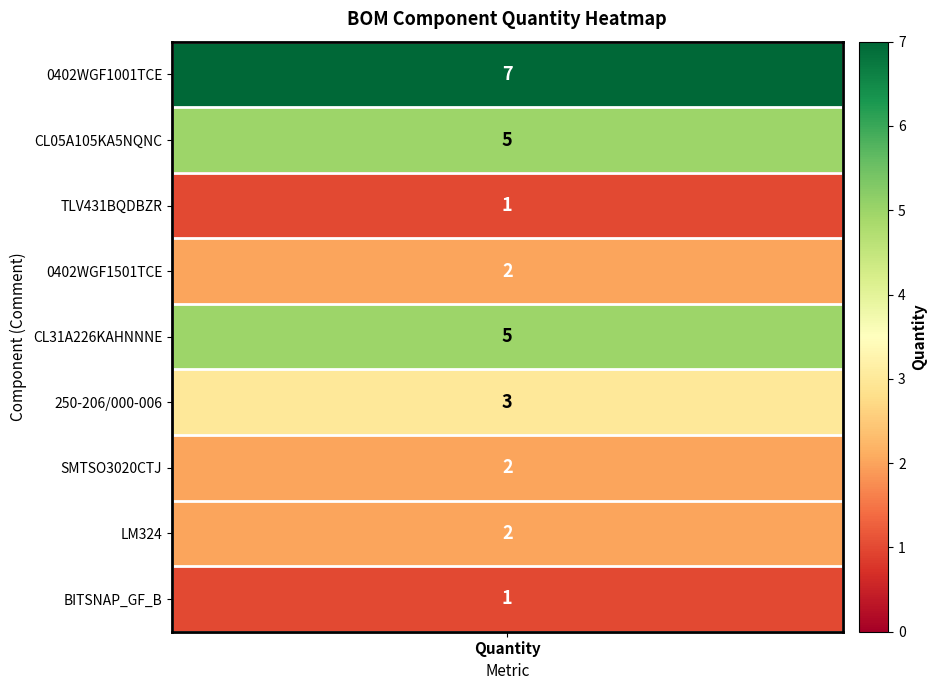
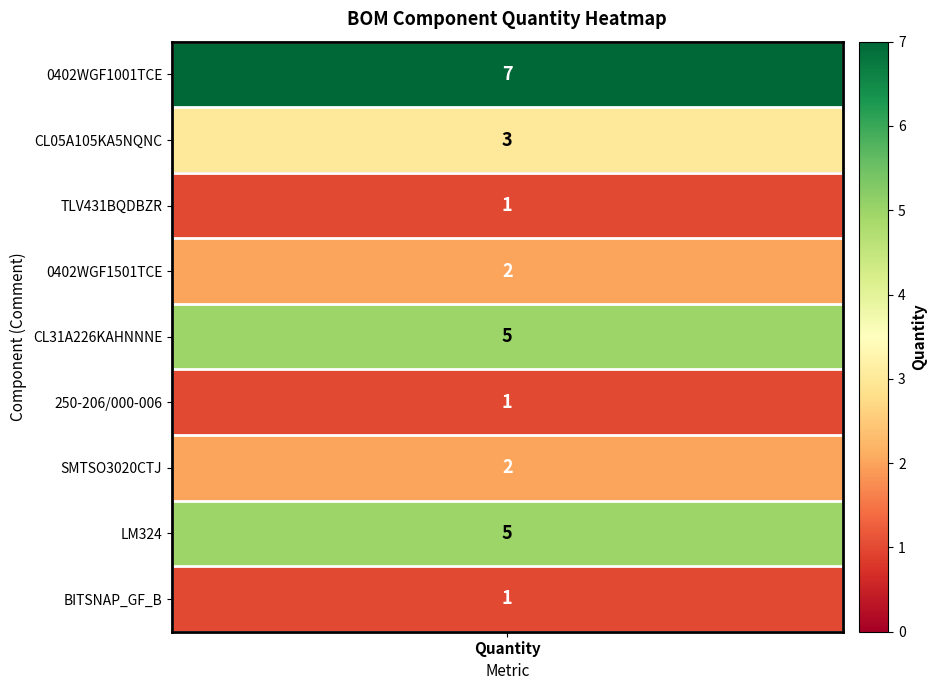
  {
    "0402WGF1001TCE": {
      "Quantity": 7
    },
    "CL05A105KA5NQNC": {
-     "Quantity": 5
+     "Quantity": 3
    },
    "TLV431BQDBZR": {
      "Quantity": 1
    },
    "0402WGF1501TCE": {
      "Quantity": 2
    },
    "CL31A226KAHNNNE": {
      "Quantity": 5
    },
    "250-206/000-006": {
-     "Quantity": 3
+     "Quantity": 1
    },
    "SMTSO3020CTJ": {
      "Quantity": 2
    },
    "LM324": {
-     "Quantity": 2
+     "Quantity": 5
    },
    "BITSNAP_GF_B": {
      "Quantity": 1
    }
  }
